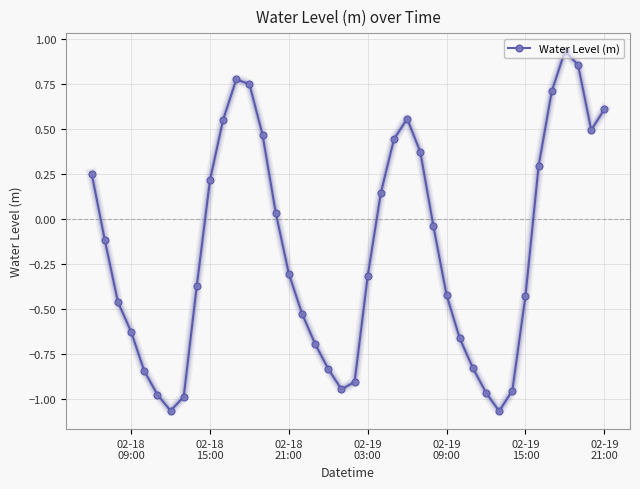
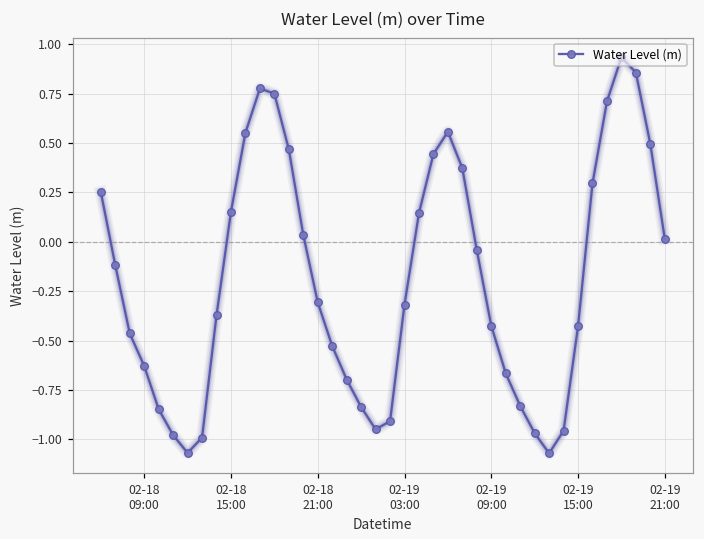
  {
    "02-18 09:00": -0.63,
-   "02-18 15:00": 0.22,
+   "02-18 15:00": 0.15,
    "02-18 21:00": -0.31,
    "02-19 03:00": -0.32,
    "02-19 09:00": -0.42,
    "02-19 15:00": -0.43,
-   "02-19 21:00": 0.61
+   "02-19 21:00": 0.01
  }
